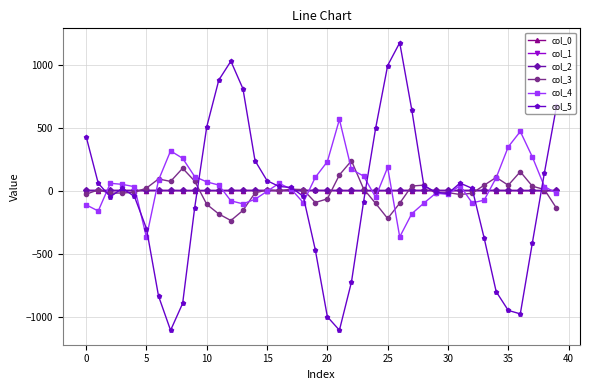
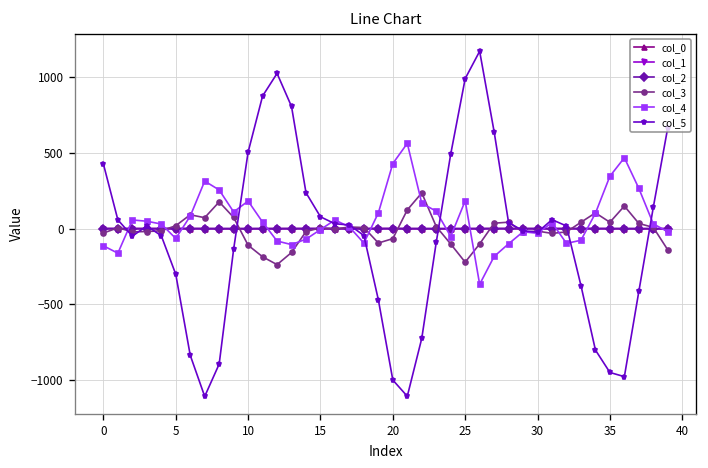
  {
    "col_4": {
      "0": -110,
-     "5": -370,
-     "10": 70,
-     "20": 230,
+     "5": -60,
+     "10": 180,
+     "20": 430,
      "25": 180,
      "35": 350
    }
  }
